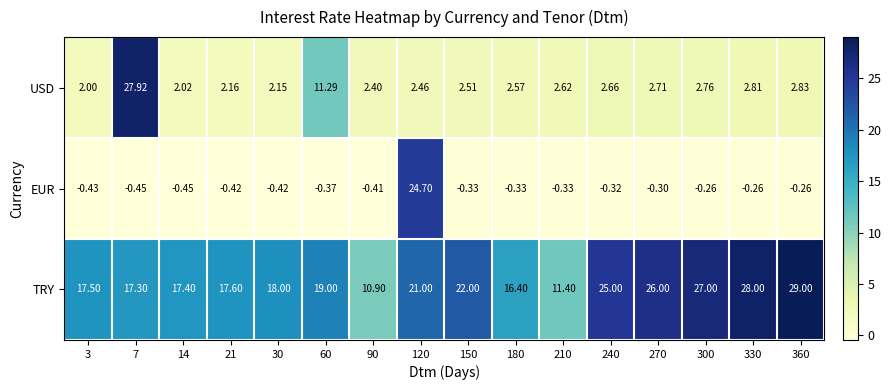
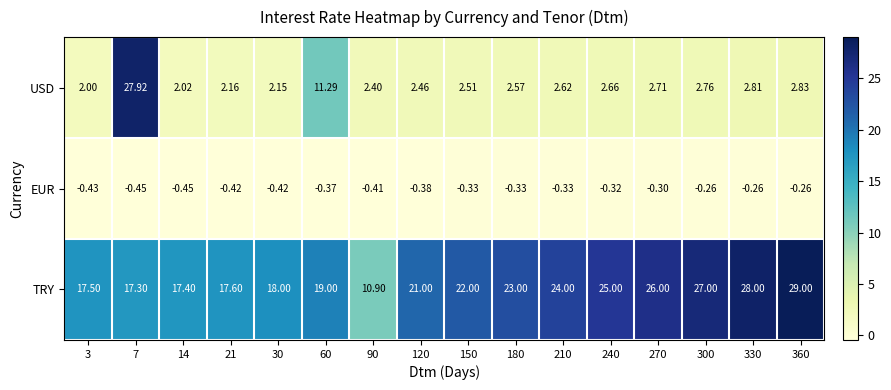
  {
    "USD": {
      "3": 2.00,
      "7": 27.92,
      "14": 2.02,
      "21": 2.16,
      "30": 2.15,
      "60": 11.29,
      "90": 2.40,
      "120": 2.46,
      "150": 2.51,
      "180": 2.57,
      "210": 2.62,
      "240": 2.66,
      "270": 2.71,
      "300": 2.76,
      "330": 2.81,
      "360": 2.83
    },
    "EUR": {
      "3": -0.43,
      "7": -0.45,
      "14": -0.45,
      "21": -0.42,
      "30": -0.42,
      "60": -0.37,
      "90": -0.41,
-     "120": 24.70,
+     "120": -0.38,
      "150": -0.33,
      "180": -0.33,
      "210": -0.33,
      "240": -0.32,
      "270": -0.30,
      "300": -0.26,
      "330": -0.26,
      "360": -0.26
    },
    "TRY": {
      "3": 17.50,
      "7": 17.30,
      "14": 17.40,
      "21": 17.60,
      "30": 18.00,
      "60": 19.00,
      "90": 10.90,
      "120": 21.00,
      "150": 22.00,
-     "180": 16.40,
-     "210": 11.40,
+     "180": 23.00,
+     "210": 24.00,
      "240": 25.00,
      "270": 26.00,
      "300": 27.00,
      "330": 28.00,
      "360": 29.00
    }
  }
